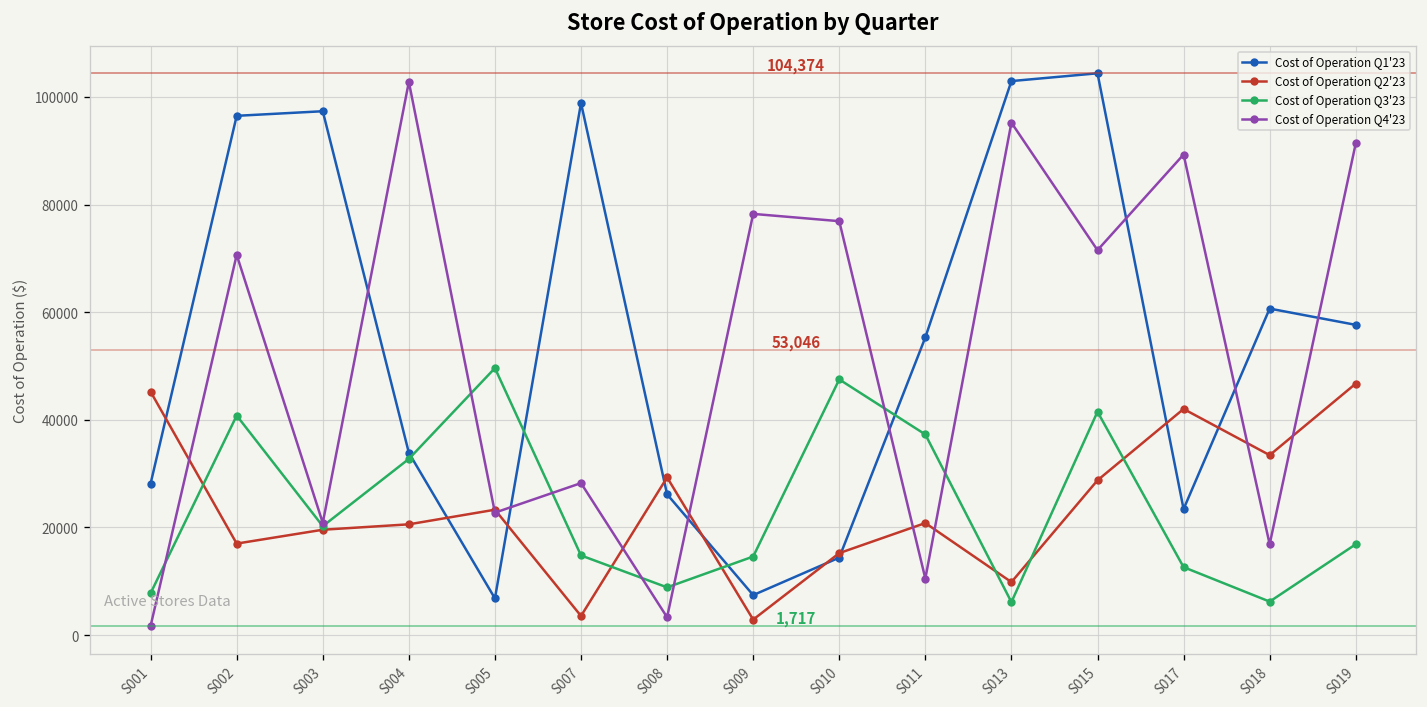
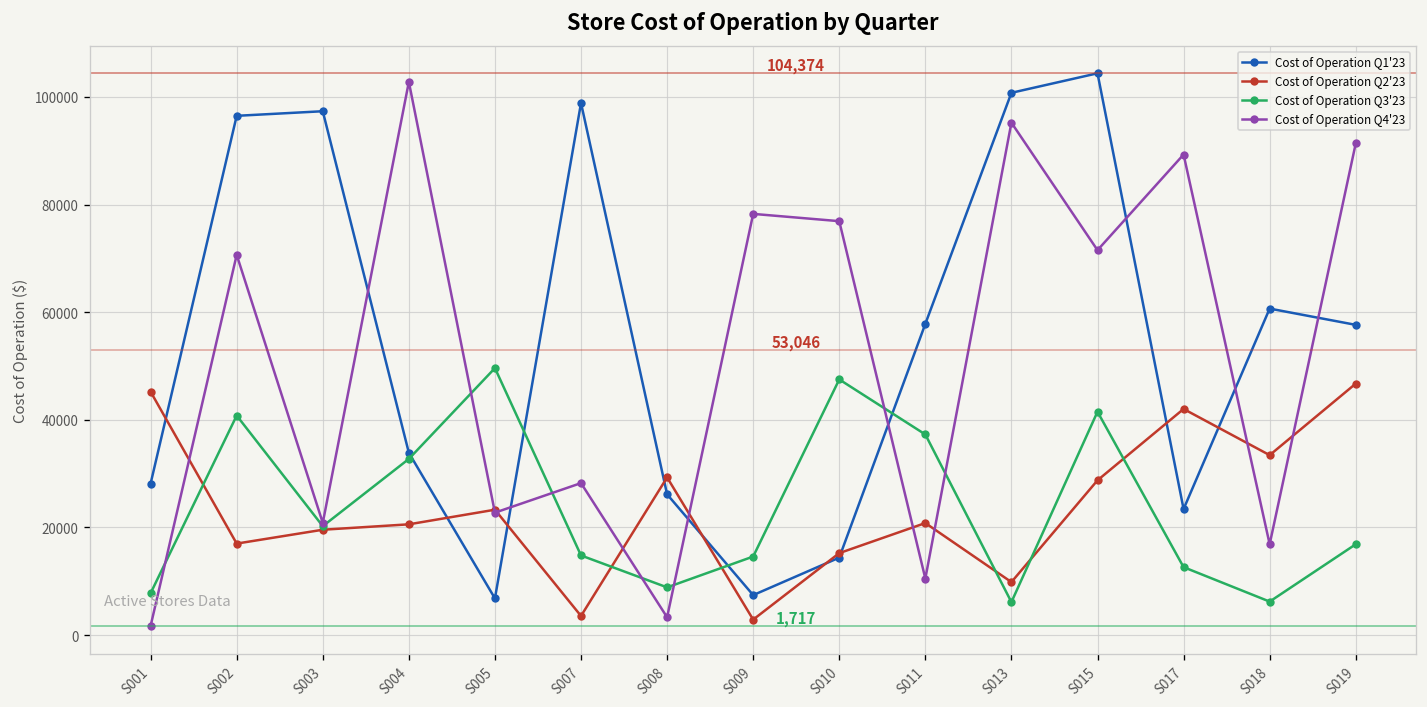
  {
    "Cost of Operation Q1'23": {
      "S001": 28000,
      "S002": 96000,
      "S003": 97000,
      "S004": 34000,
      "S005": 7000,
      "S007": 99000,
      "S008": 26000,
      "S009": 7000,
      "S010": 14000,
-     "S011": 55000,
-     "S013": 103000,
+     "S011": 58000,
+     "S013": 101000,
      "S015": 104000,
      "S017": 23000,
      "S018": 61000,
      "S019": 58000
    },
    "Cost of Operation Q2'23": {
      "S001": 45000,
      "S002": 17000,
      "S003": 20000,
      "S004": 21000,
      "S007": 4000,
      "S008": 29000,
      "S010": 15000,
      "S011": 21000,
      "S013": 10000,
      "S015": 29000,
      "S017": 42000,
      "S018": 33000,
      "S019": 47000
    },
    "Cost of Operation Q3'23": {
      "S001": 8000,
      "S002": 41000,
      "S003": 20000,
      "S004": 33000,
      "S005": 50000,
      "S007": 15000,
      "S008": 9000,
      "S009": 15000,
      "S010": 48000,
      "S011": 37000,
      "S013": 6000,
      "S015": 42000,
      "S017": 13000,
      "S018": 6000,
      "S019": 17000
    },
    "Cost of Operation Q4'23": {
      "S001": 2000,
      "S002": 71000,
      "S003": 21000,
      "S004": 103000,
      "S007": 28000,
      "S008": 3000,
      "S009": 78000,
      "S010": 77000,
      "S011": 11000,
      "S013": 95000,
      "S015": 72000,
      "S017": 89000,
      "S018": 17000,
      "S019": 91000
    }
  }
